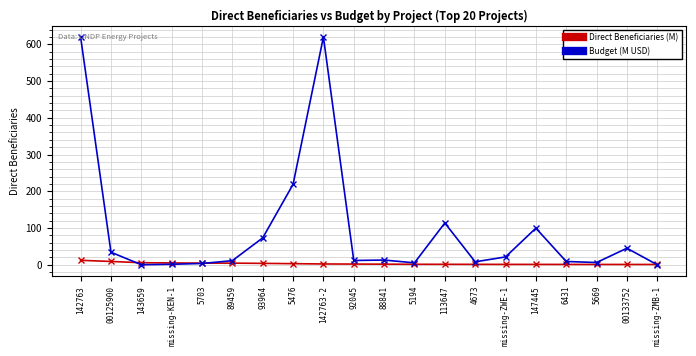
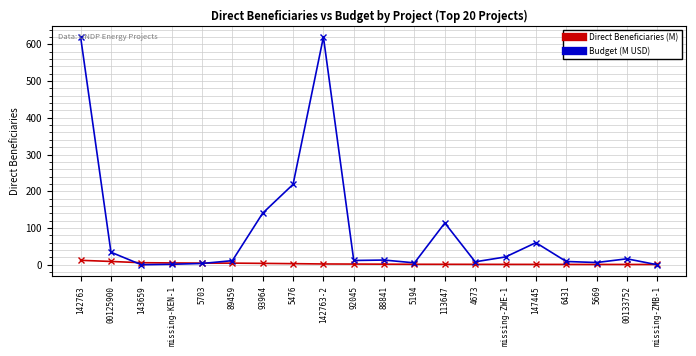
  {
    "Direct Beneficiaries (M)": {
      "142763": 10,
      "00125900": 10,
      "93964": 0,
      "5476": 0,
      "142763-2": 0,
      "92045": 0,
      "88841": 0,
      "113647": 0,
      "4673": 0,
      "missing-ZWE-1": 0,
      "147445": 0,
      "6431": 0,
      "00133752": 0
    },
    "Budget (M USD)": {
      "142763": 620,
      "00125900": 30,
-     "93964": 70,
+     "93964": 140,
      "5476": 220,
      "142763-2": 620,
      "92045": 10,
      "88841": 10,
      "113647": 110,
      "4673": 10,
      "missing-ZWE-1": 20,
-     "147445": 100,
+     "147445": 60,
      "6431": 10,
-     "00133752": 50
+     "00133752": 20
    }
  }
